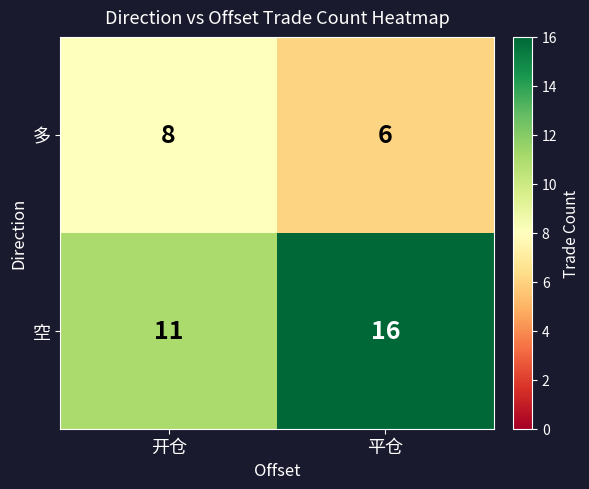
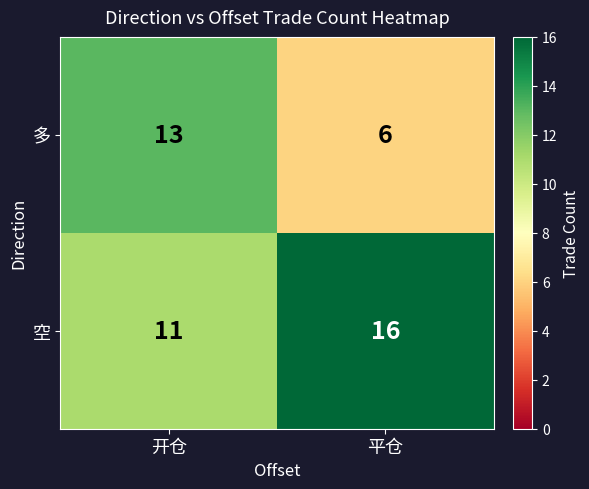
  {
    "多": {
-     "开仓": 8,
+     "开仓": 13,
      "平仓": 6
    },
    "空": {
      "开仓": 11,
      "平仓": 16
    }
  }
